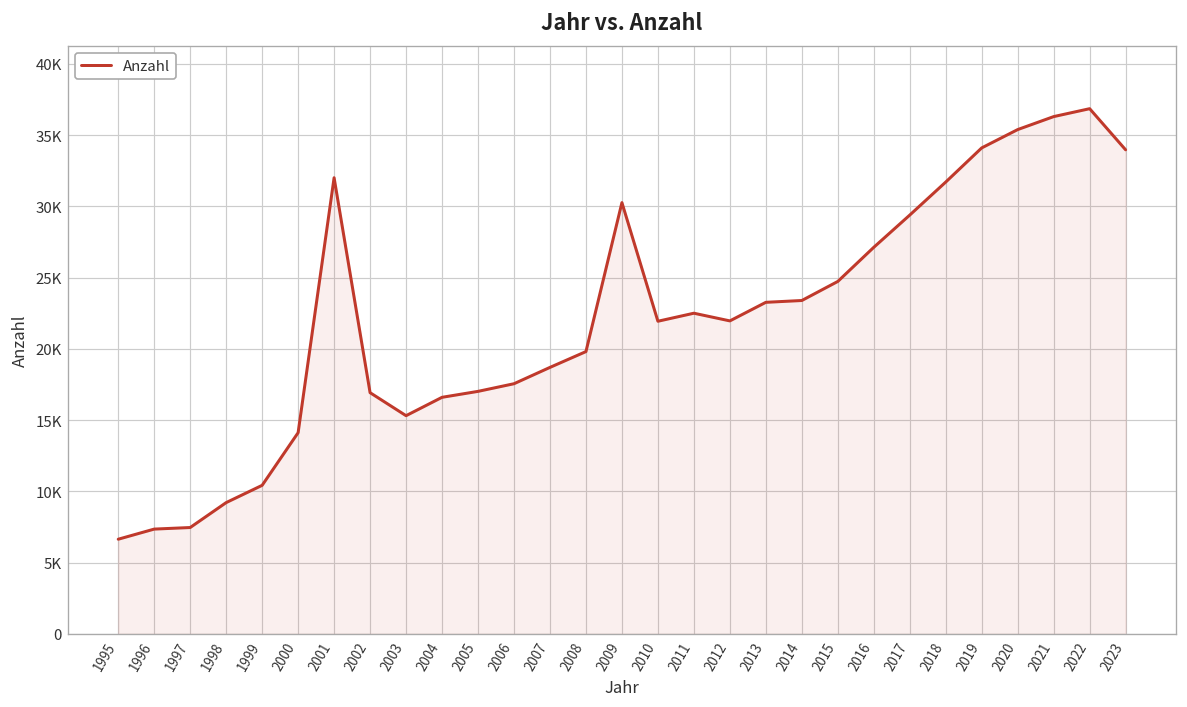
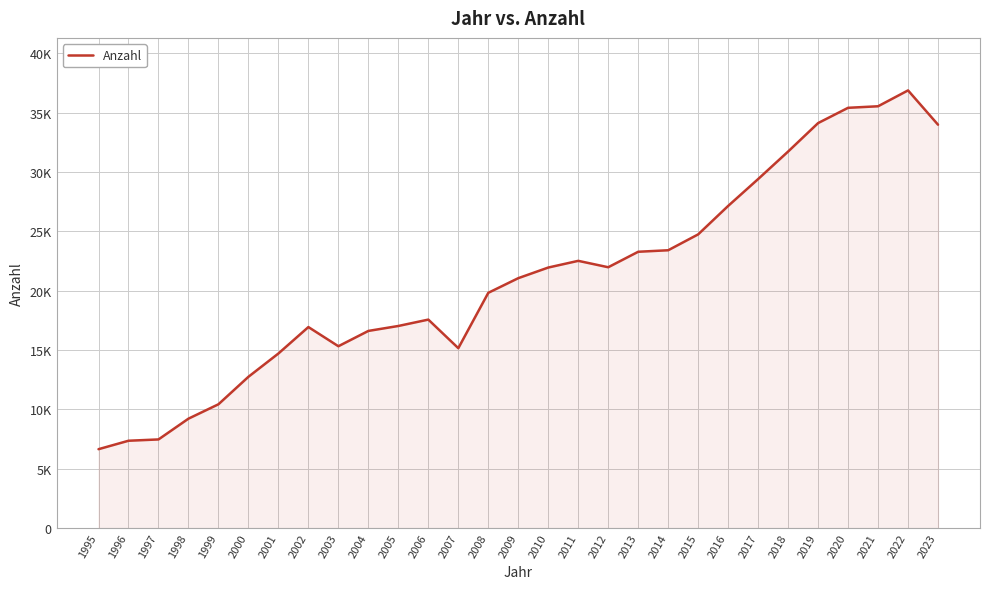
  {
    "1995": 6600,
    "1996": 7400,
    "1997": 7500,
    "1998": 9200,
    "1999": 10400,
-   "2000": 14100,
-   "2001": 32000,
+   "2000": 12700,
+   "2001": 14700,
    "2002": 16900,
    "2003": 15300,
    "2004": 16600,
    "2005": 17000,
    "2006": 17600,
-   "2007": 18700,
+   "2007": 15200,
    "2008": 19800,
-   "2009": 30300,
+   "2009": 21000,
    "2010": 21900,
    "2011": 22500,
    "2012": 22000,
    "2013": 23300,
    "2014": 23400,
    "2015": 24700,
    "2016": 27100,
    "2017": 29400,
    "2018": 31700,
    "2019": 34100,
    "2020": 35400,
-   "2021": 36300,
+   "2021": 35500,
    "2022": 36900,
    "2023": 34000
  }
